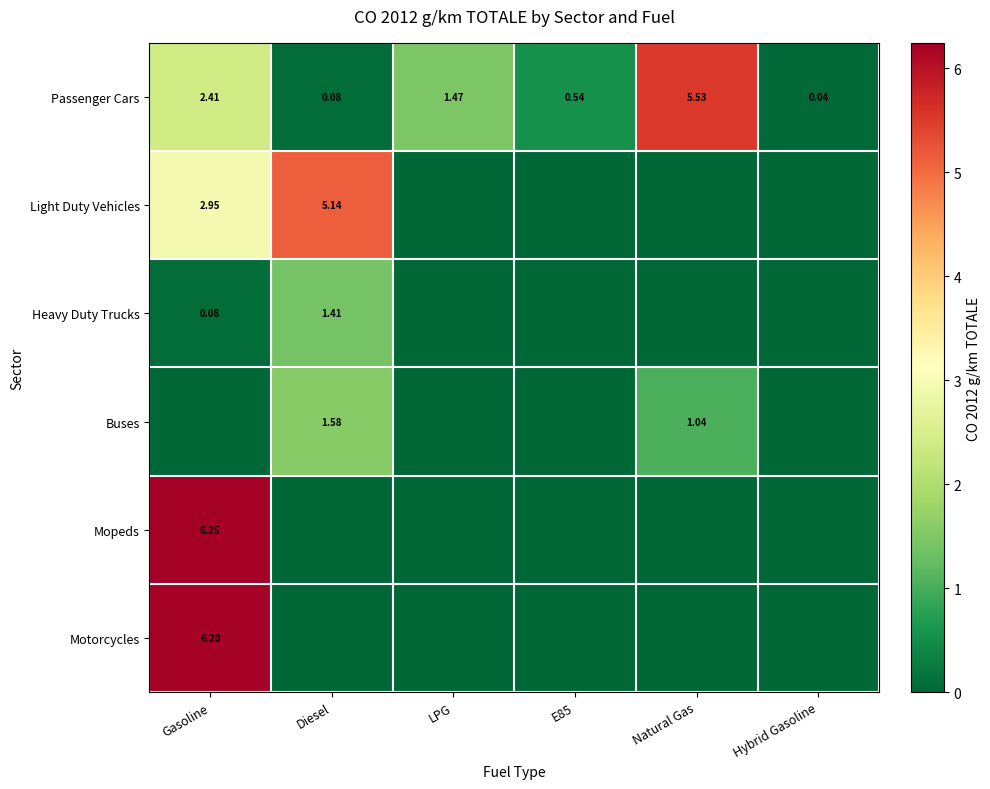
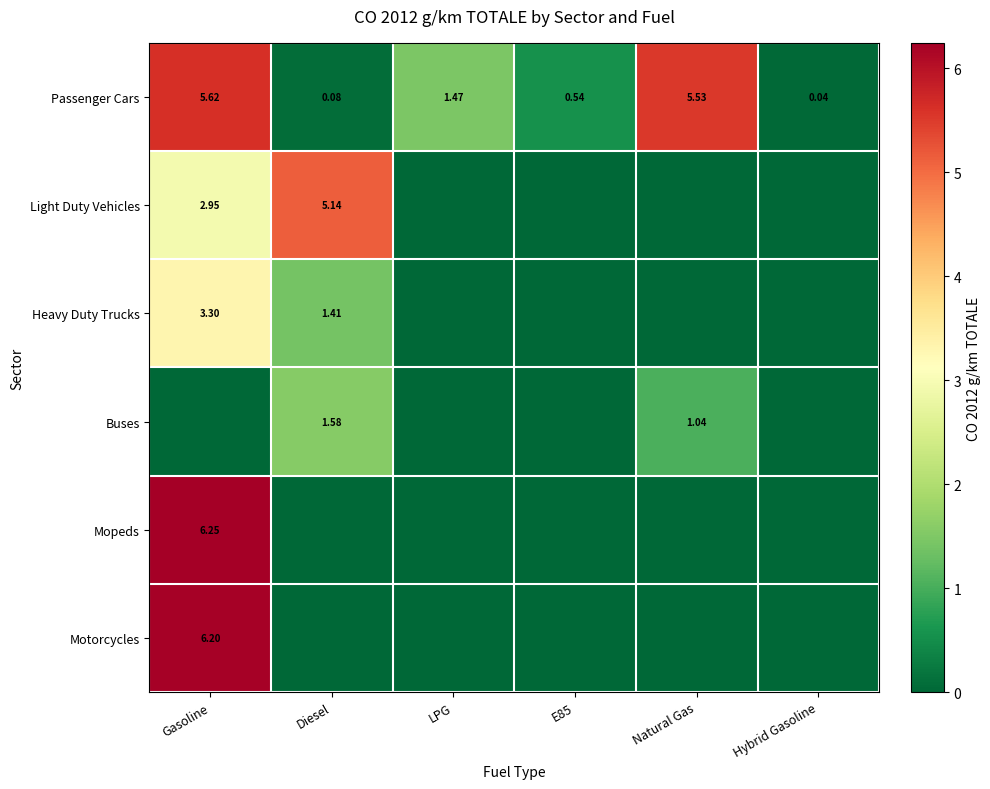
  {
    "Passenger Cars": {
-     "Gasoline": 2.41,
+     "Gasoline": 5.62,
      "Diesel": 0.08,
      "LPG": 1.47,
      "E85": 0.54,
      "Natural Gas": 5.53,
      "Hybrid Gasoline": 0.04
    },
    "Light Duty Vehicles": {
      "Gasoline": 2.95,
      "Diesel": 5.14
    },
    "Heavy Duty Trucks": {
-     "Gasoline": 0.08,
+     "Gasoline": 3.30,
      "Diesel": 1.41
    },
    "Buses": {
      "Diesel": 1.58,
      "Natural Gas": 1.04
    },
    "Mopeds": {
      "Gasoline": 6.25
    },
    "Motorcycles": {
      "Gasoline": 6.20
    }
  }
